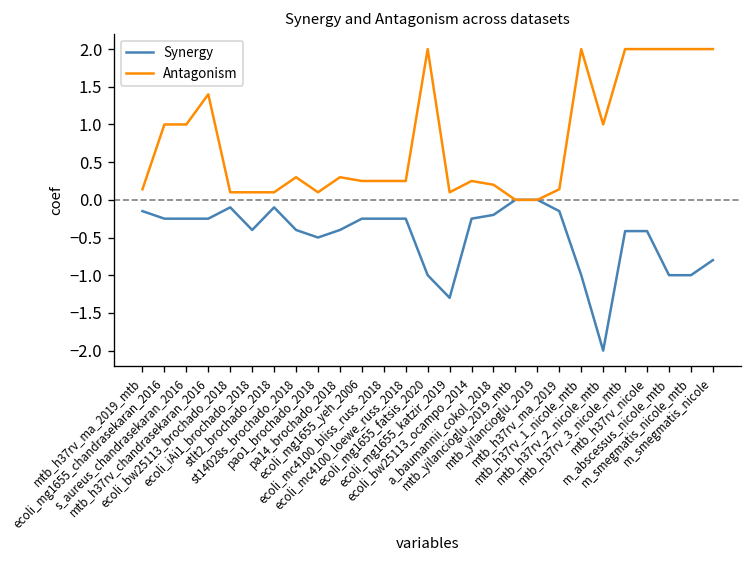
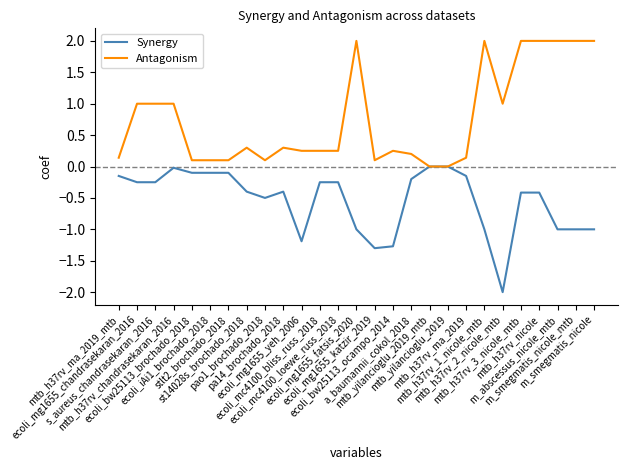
  {
    "Synergy": {
      "mtb_h37rv_ma_2019_mtb": -0.2,
      "ecoli_mg1655_chandrasekaran_2016": -0.3,
      "s_aureus_chandrasekaran_2016": -0.3,
-     "mtb_h37rv_chandrasekaran_2016": -0.3,
+     "mtb_h37rv_chandrasekaran_2016": 0.0,
      "ecoli_bw25113_brochado_2018": -0.1,
-     "ecoli_iAi1_brochado_2018": -0.4,
+     "ecoli_iAi1_brochado_2018": -0.1,
      "stlt2_brochado_2018": -0.1,
      "st14028s_brochado_2018": -0.4,
      "pao1_brochado_2018": -0.5,
      "pa14_brochado_2018": -0.4,
-     "ecoli_mg1655_yeh_2006": -0.3,
+     "ecoli_mg1655_yeh_2006": -1.2,
      "ecoli_mc4100_bliss_russ_2018": -0.3,
      "ecoli_mc4100_loewe_russ_2018": -0.3,
      "ecoli_mg1655_fatsis_2020": -1.0,
      "ecoli_mg1655_katzir_2019": -1.3,
-     "ecoli_bw25113_ocampo_2014": -0.3,
+     "ecoli_bw25113_ocampo_2014": -1.3,
      "a_baumannii_cokol_2018": -0.2,
      "mtb_h37rv_ma_2019": -0.2,
      "mtb_h37rv_1_nicole_mtb": -1.0,
      "mtb_h37rv_2_nicole_mtb": -2.0,
      "mtb_h37rv_3_nicole_mtb": -0.4,
      "mtb_h37rv_nicole": -0.4,
      "m_abscessus_nicole_mtb": -1.0,
      "m_smegmatis_nicole_mtb": -1.0,
-     "m_smegmatis_nicole": -0.8
+     "m_smegmatis_nicole": -1.0
    },
    "Antagonism": {
      "mtb_h37rv_ma_2019_mtb": 0.1,
      "ecoli_mg1655_chandrasekaran_2016": 1.0,
      "s_aureus_chandrasekaran_2016": 1.0,
-     "mtb_h37rv_chandrasekaran_2016": 1.4,
+     "mtb_h37rv_chandrasekaran_2016": 1.0,
      "ecoli_bw25113_brochado_2018": 0.1,
      "ecoli_iAi1_brochado_2018": 0.1,
      "stlt2_brochado_2018": 0.1,
      "st14028s_brochado_2018": 0.3,
      "pao1_brochado_2018": 0.1,
      "pa14_brochado_2018": 0.3,
      "ecoli_mg1655_yeh_2006": 0.3,
      "ecoli_mc4100_bliss_russ_2018": 0.3,
      "ecoli_mc4100_loewe_russ_2018": 0.3,
      "ecoli_mg1655_fatsis_2020": 2.0,
      "ecoli_mg1655_katzir_2019": 0.1,
      "ecoli_bw25113_ocampo_2014": 0.3,
      "a_baumannii_cokol_2018": 0.2,
      "mtb_h37rv_ma_2019": 0.1,
      "mtb_h37rv_1_nicole_mtb": 2.0,
      "mtb_h37rv_2_nicole_mtb": 1.0,
      "mtb_h37rv_3_nicole_mtb": 2.0,
      "mtb_h37rv_nicole": 2.0,
      "m_abscessus_nicole_mtb": 2.0,
      "m_smegmatis_nicole_mtb": 2.0,
      "m_smegmatis_nicole": 2.0
    }
  }
